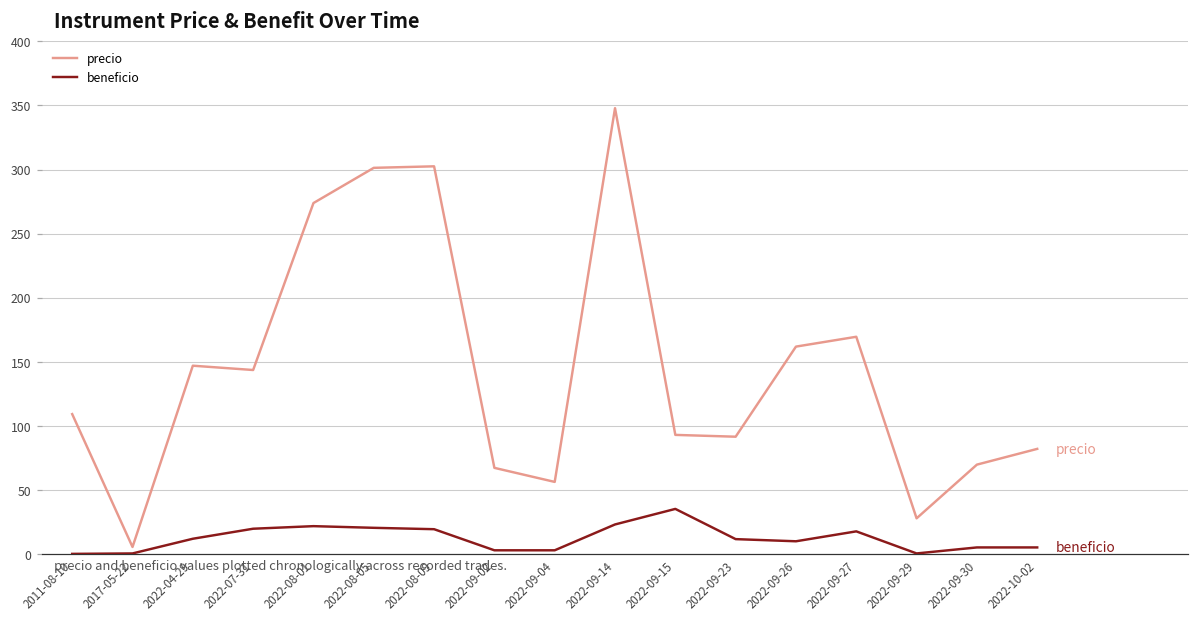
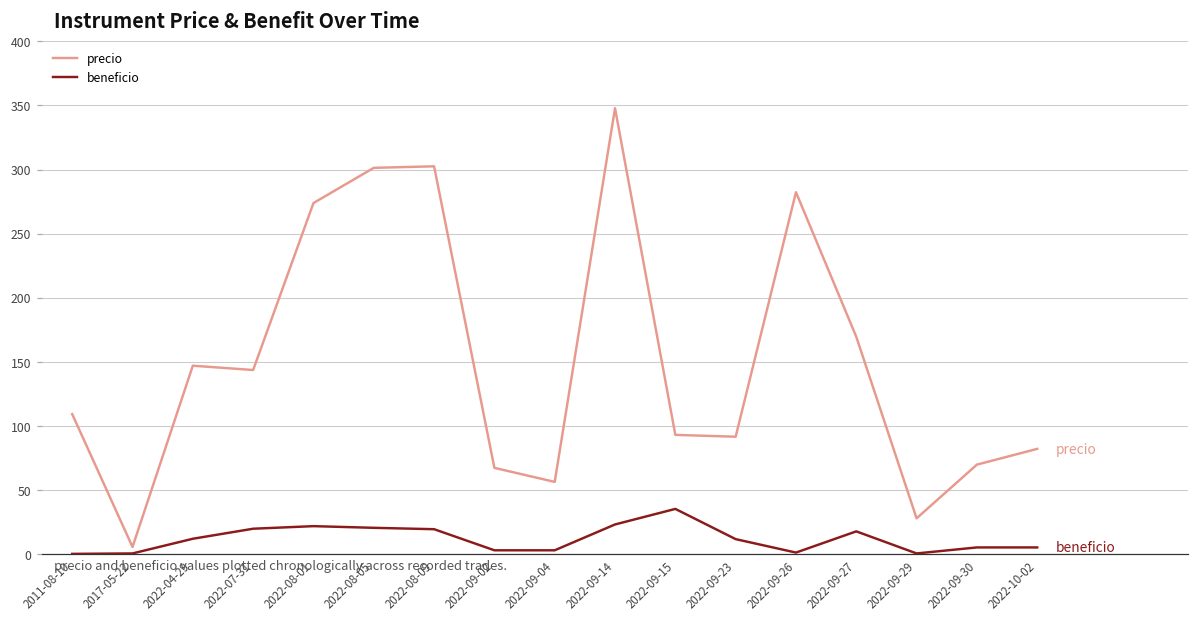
  {
    "precio": {
      "2011-08-10": 109,
      "2017-05-22": 5,
      "2022-04-29": 147,
      "2022-07-31": 144,
      "2022-08-01": 274,
      "2022-08-05": 301,
      "2022-08-09": 303,
      "2022-09-02": 67,
      "2022-09-04": 56,
      "2022-09-14": 348,
      "2022-09-15": 93,
      "2022-09-23": 91,
-     "2022-09-26": 162,
+     "2022-09-26": 282,
      "2022-09-27": 169,
      "2022-09-29": 28,
      "2022-09-30": 70,
      "2022-10-02": 82
    },
    "beneficio": {
      "2011-08-10": 0,
      "2017-05-22": 0,
      "2022-04-29": 12,
      "2022-07-31": 20,
      "2022-08-01": 22,
      "2022-08-05": 20,
      "2022-08-09": 19,
      "2022-09-02": 3,
      "2022-09-04": 3,
      "2022-09-14": 23,
      "2022-09-15": 35,
      "2022-09-23": 12,
-     "2022-09-26": 10,
+     "2022-09-26": 1,
      "2022-09-27": 18,
      "2022-09-29": 0,
      "2022-09-30": 5,
      "2022-10-02": 5
    }
  }
